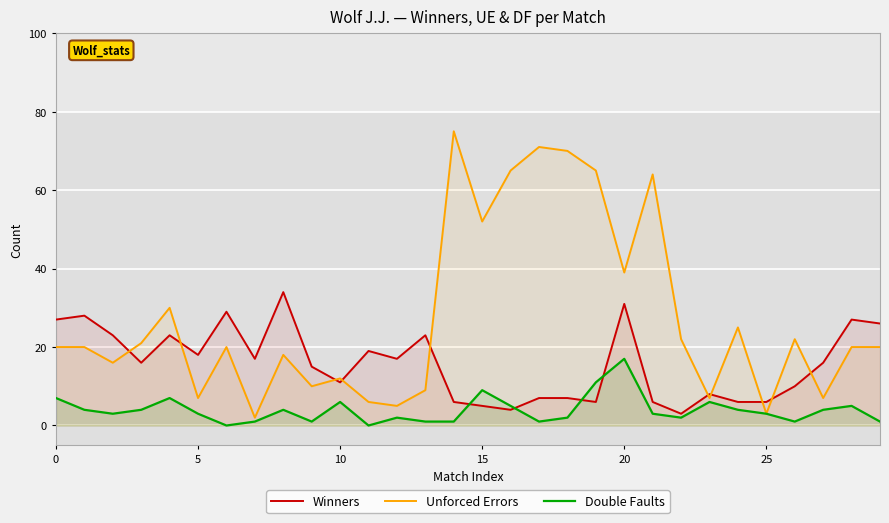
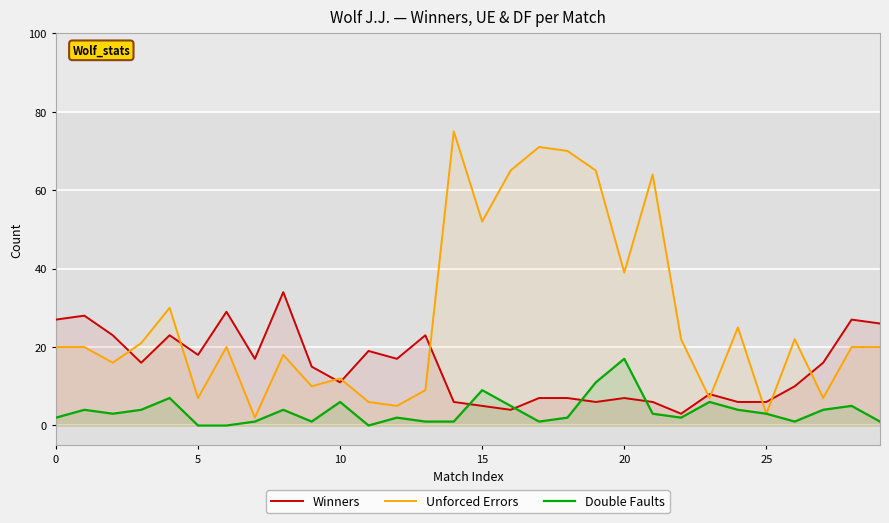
  {
    "Winners": {
      "0": 27,
      "5": 18,
      "10": 11,
      "15": 5,
-     "20": 31,
+     "20": 7,
      "25": 6
    },
    "Unforced Errors": {
      "0": 20,
      "5": 7,
      "10": 12,
      "15": 52,
      "20": 39
    },
    "Double Faults": {
-     "0": 7,
-     "5": 3,
+     "0": 2,
+     "5": 0,
      "10": 6,
      "15": 9,
      "20": 17
    }
  }
